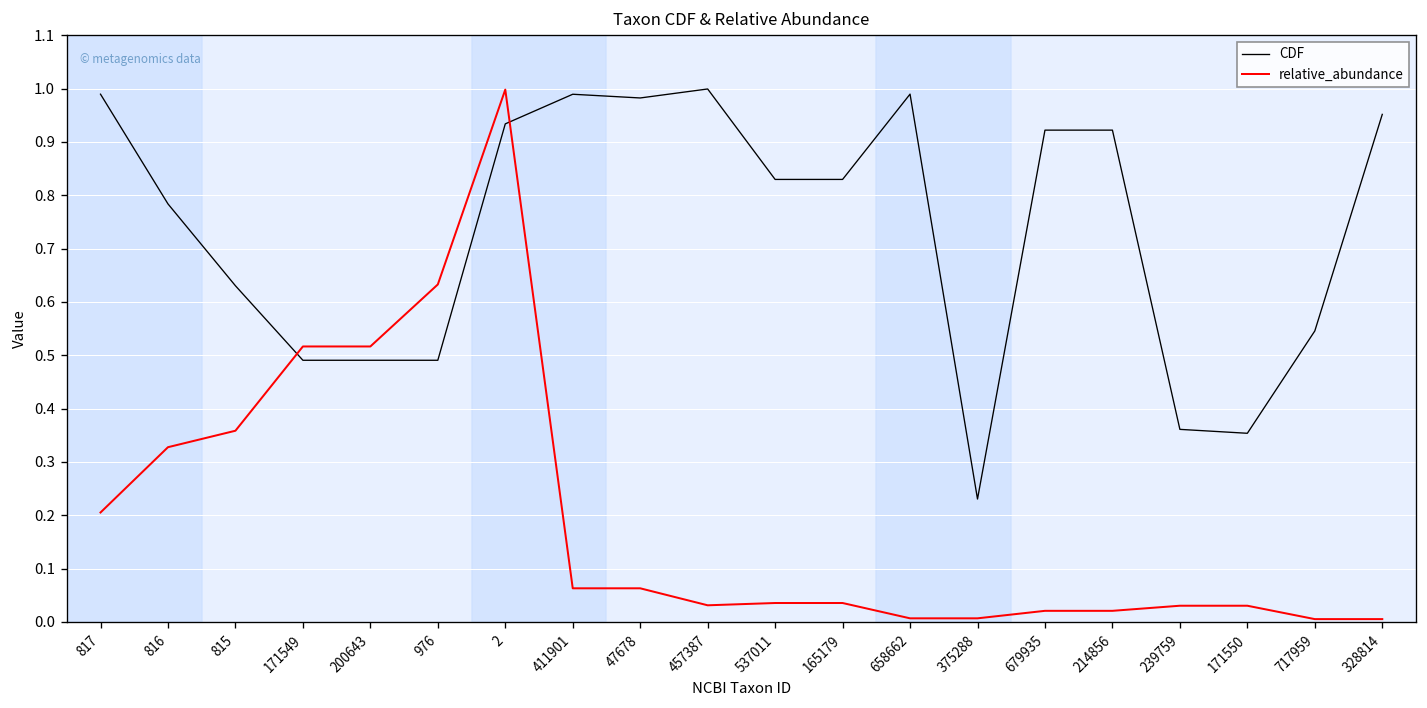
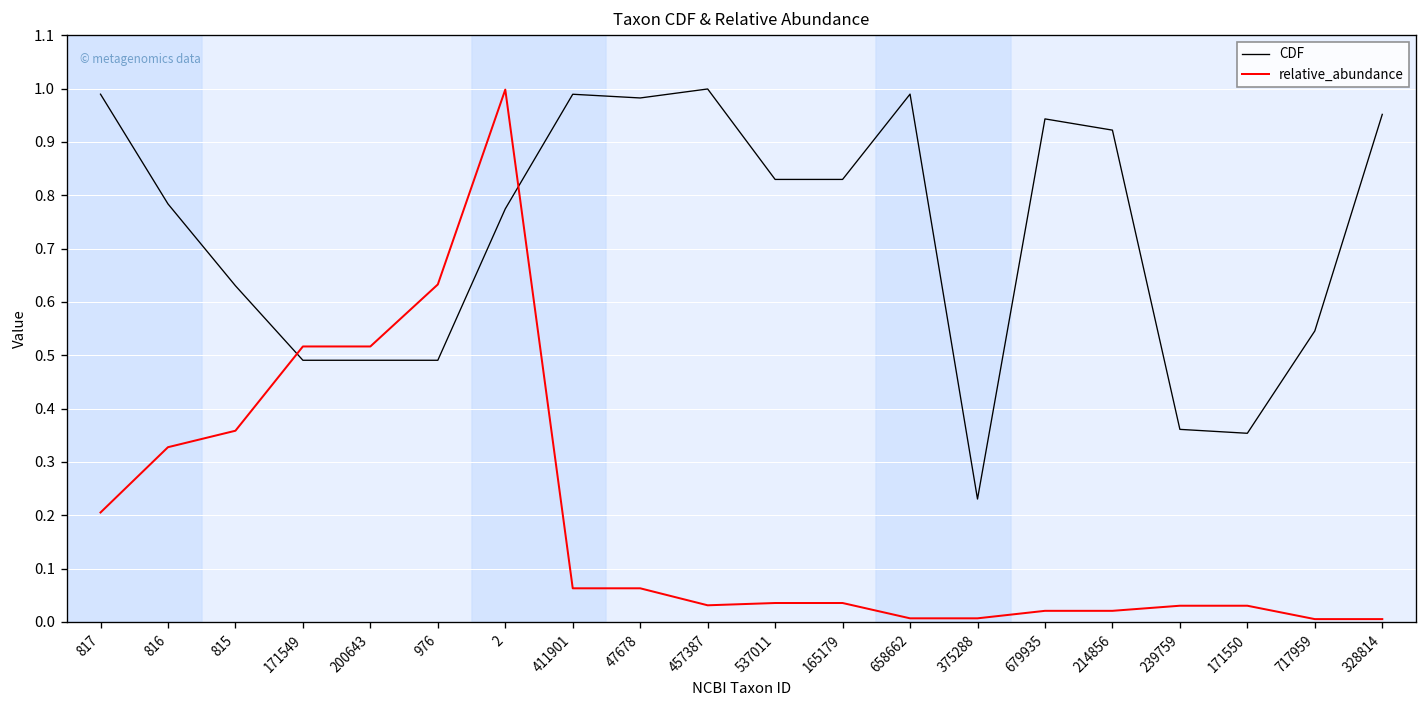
  {
    "CDF": {
      "817": 0.99,
      "816": 0.78,
      "815": 0.63,
      "171549": 0.49,
      "200643": 0.49,
      "976": 0.49,
-     "2": 0.93,
+     "2": 0.77,
      "411901": 0.99,
      "47678": 0.98,
      "457387": 1.00,
      "537011": 0.83,
      "165179": 0.83,
      "658662": 0.99,
      "375288": 0.23,
-     "679935": 0.92,
+     "679935": 0.94,
      "214856": 0.92,
      "239759": 0.36,
      "171550": 0.35,
      "717959": 0.55,
      "328814": 0.95
    },
    "relative_abundance": {
      "817": 0.21,
      "816": 0.33,
      "815": 0.36,
      "171549": 0.52,
      "200643": 0.52,
      "976": 0.63,
      "2": 1.00,
      "411901": 0.06,
      "47678": 0.06,
      "457387": 0.03,
      "537011": 0.04,
      "165179": 0.04,
      "658662": 0.01,
      "375288": 0.01,
      "679935": 0.02,
      "214856": 0.02,
      "239759": 0.03,
      "171550": 0.03,
      "717959": 0.01,
      "328814": 0.01
    }
  }
